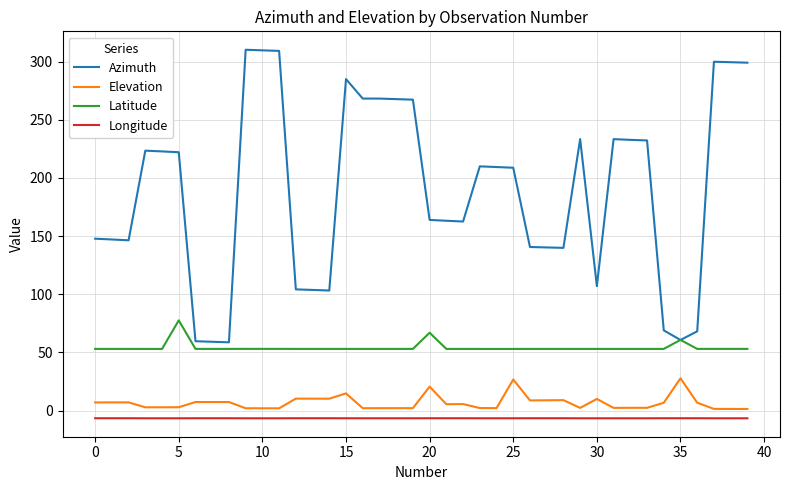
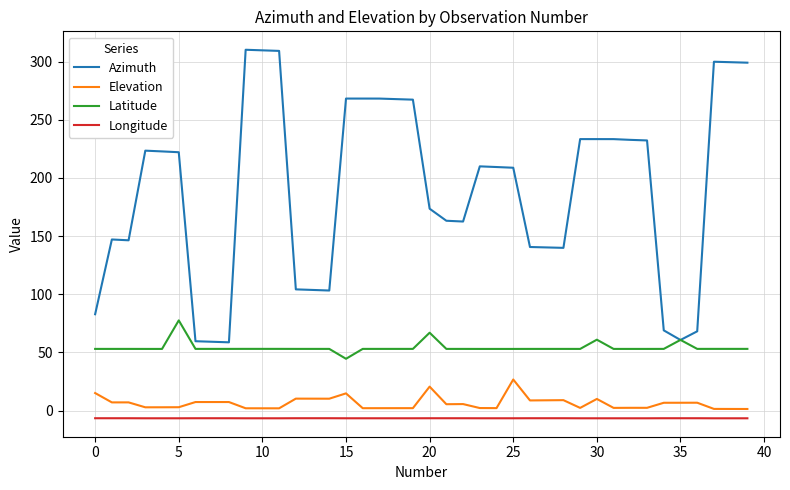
  {
    "Azimuth": {
-     "0": 148,
+     "0": 83,
      "5": 222,
      "10": 310,
-     "15": 285,
-     "20": 164,
+     "15": 268,
+     "20": 174,
      "25": 209,
-     "30": 107
+     "30": 233
    },
    "Elevation": {
-     "0": 7,
+     "0": 15,
      "5": 3,
      "10": 2,
      "15": 15,
      "20": 21,
      "25": 27,
      "30": 10,
-     "35": 28
+     "35": 7
    },
    "Latitude": {
      "0": 53,
      "5": 77,
      "10": 53,
-     "15": 53,
+     "15": 44,
      "20": 67,
      "25": 53,
-     "30": 53
+     "30": 61
    },
    "Longitude": {
      "0": -7,
      "5": -7,
      "10": -7,
      "15": -7,
      "20": -7,
      "25": -7,
      "30": -7,
      "35": -7
    }
  }
